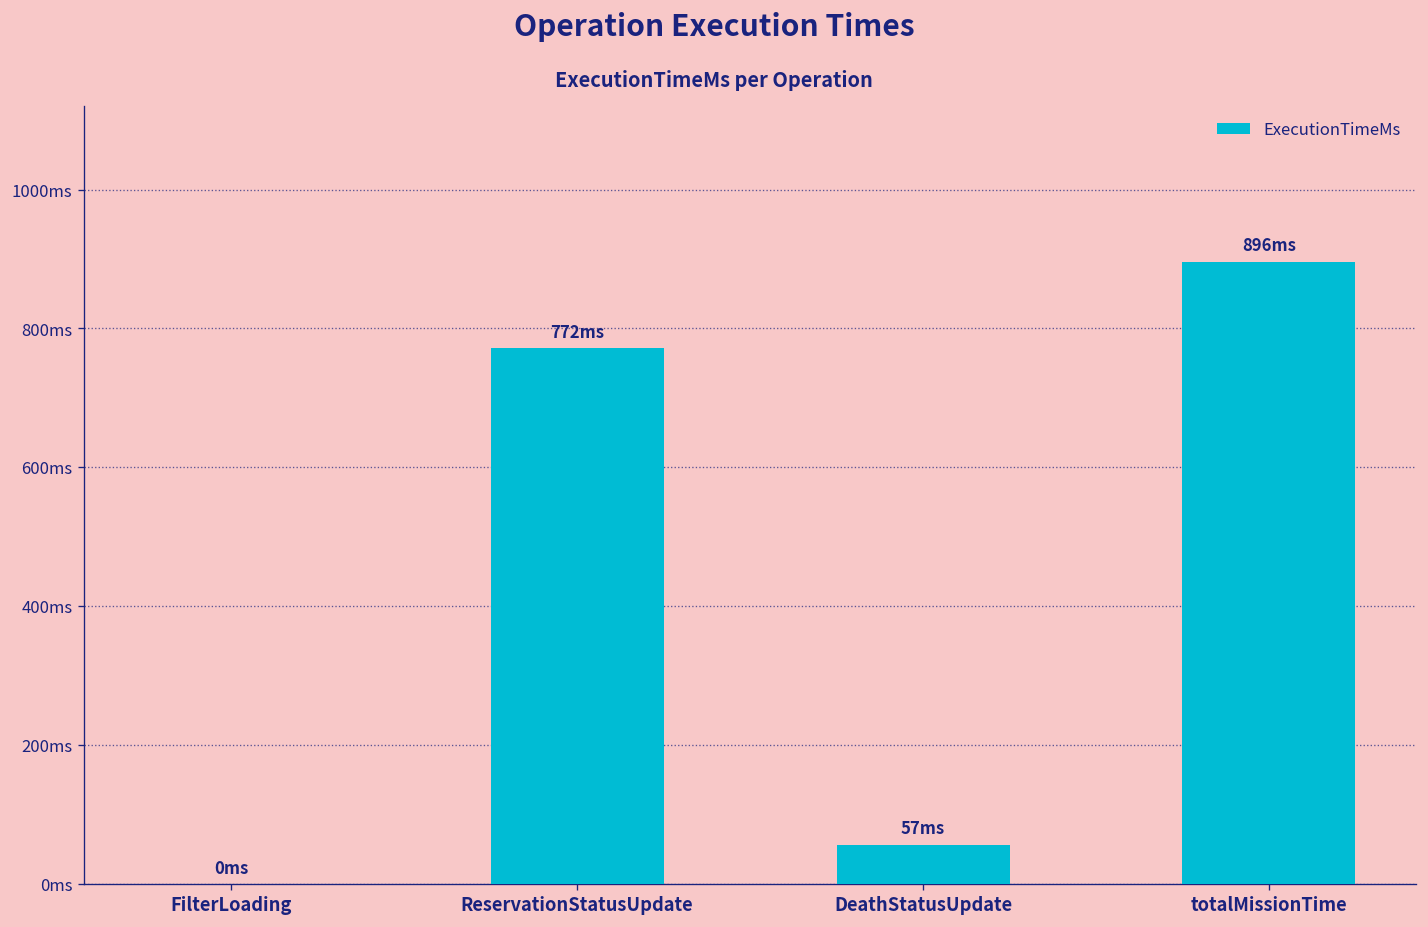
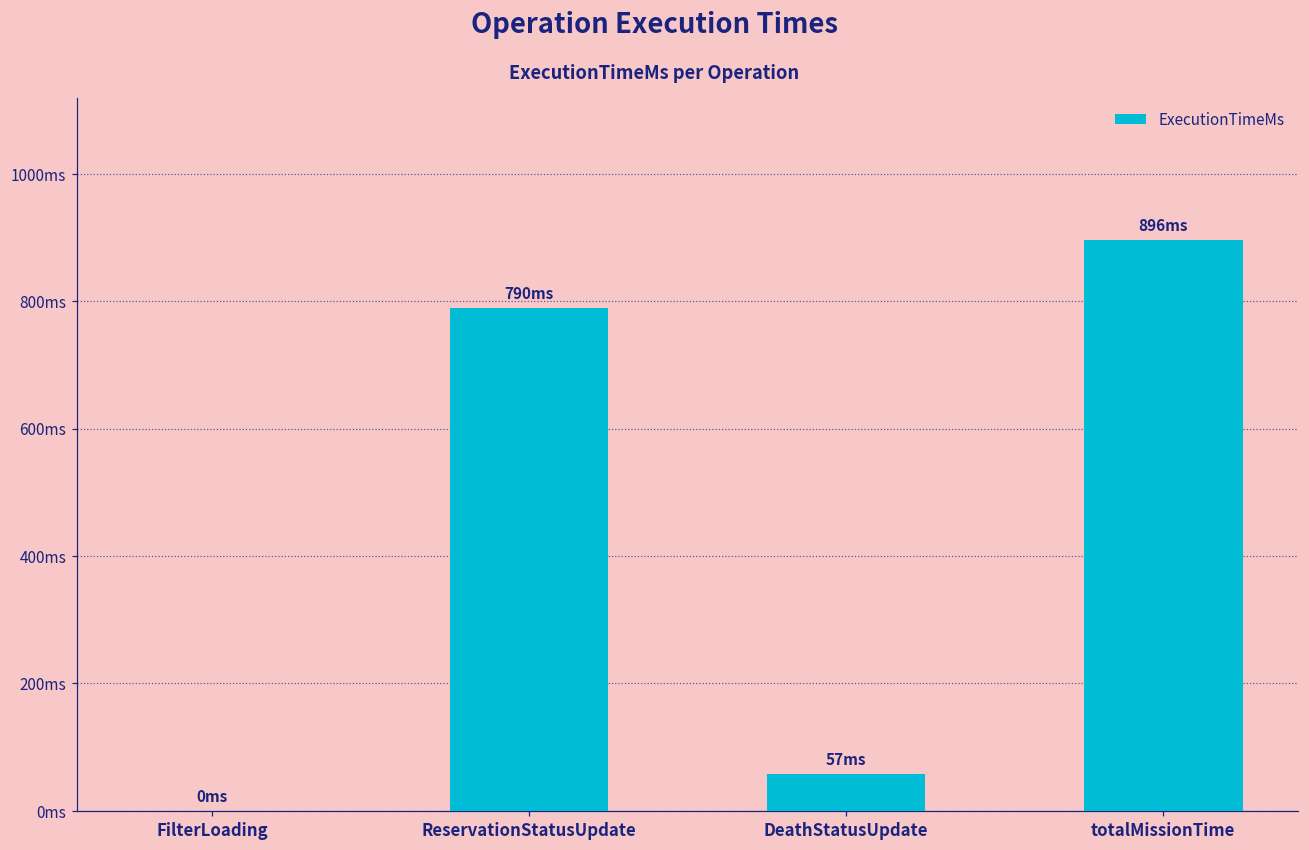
  {
    "FilterLoading": 0,
-   "ReservationStatusUpdate": 772,
+   "ReservationStatusUpdate": 790,
    "DeathStatusUpdate": 57,
    "totalMissionTime": 896
  }
